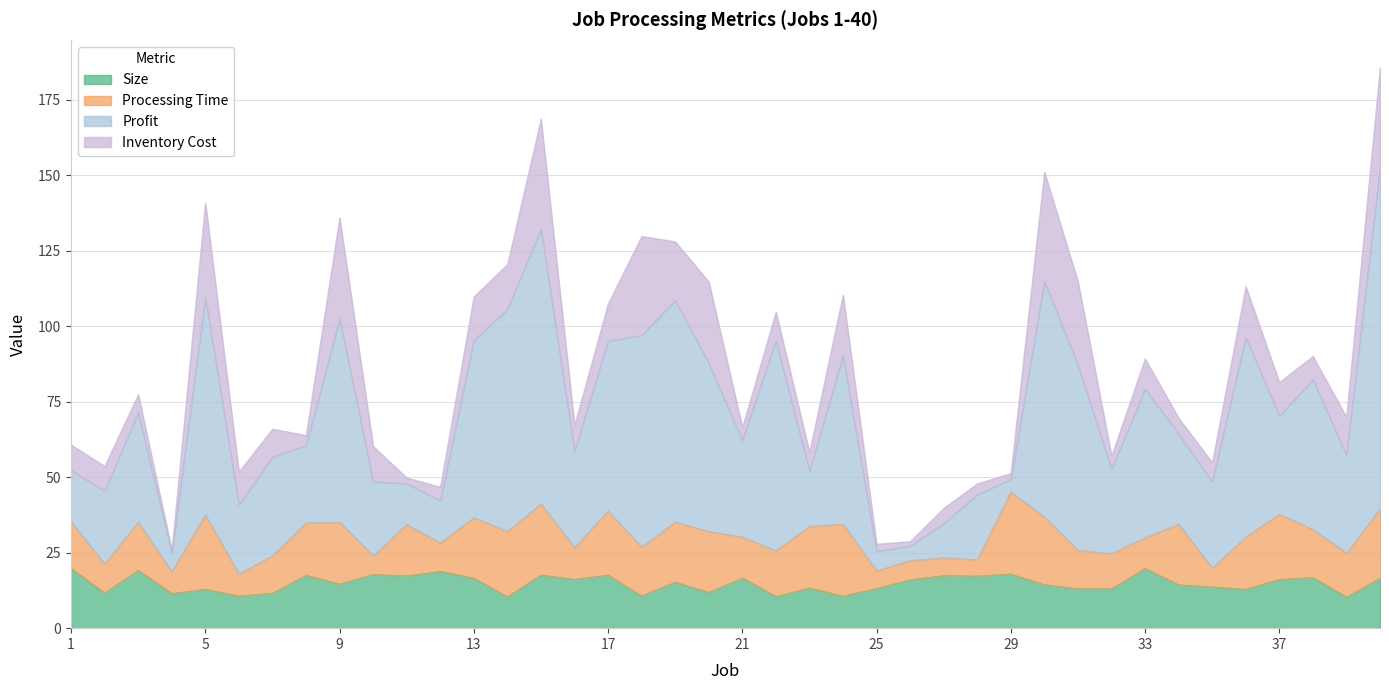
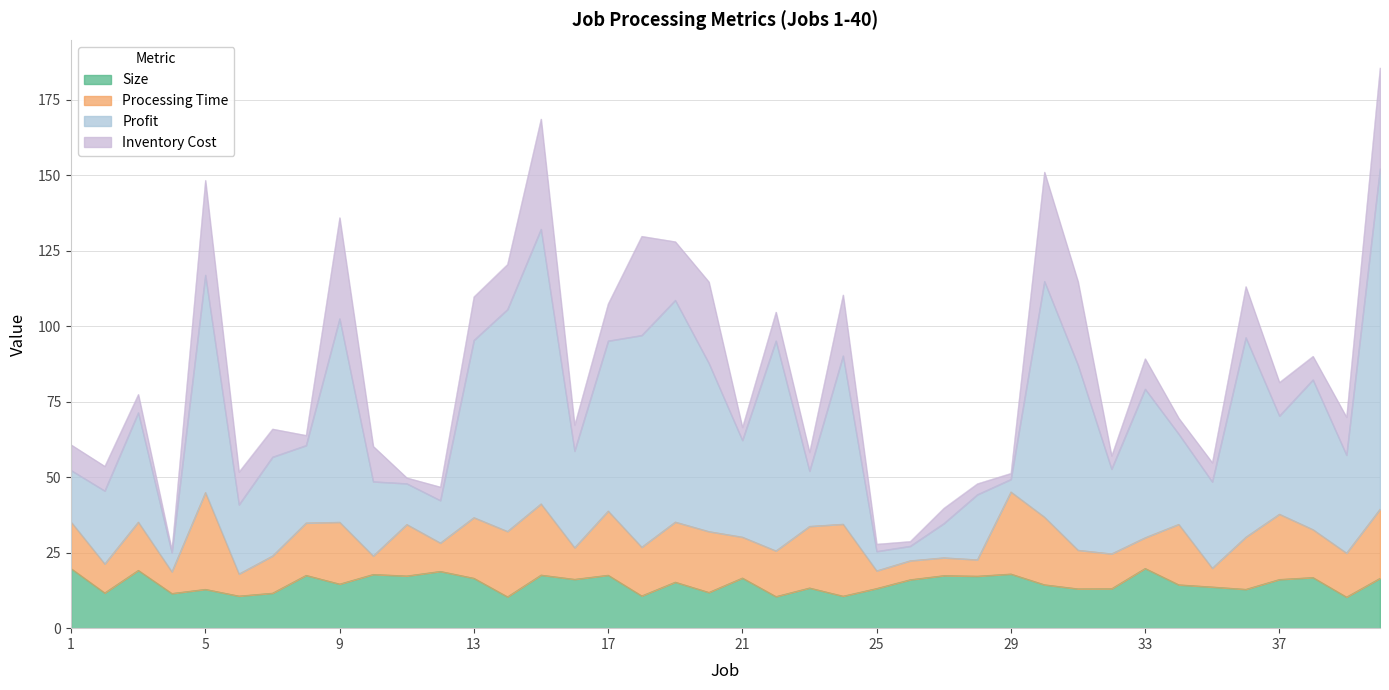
  {
    "Size": {
      "1": 20,
      "5": 13,
      "9": 15,
      "13": 17,
      "17": 18,
      "21": 17,
      "25": 13,
      "29": 18,
      "33": 20,
      "37": 16
    },
    "Processing Time": {
      "1": 15,
-     "5": 25,
+     "5": 32,
      "9": 20,
      "13": 20,
      "17": 21,
      "21": 14,
      "25": 6,
      "29": 27,
      "33": 10,
      "37": 22
    }
  }
